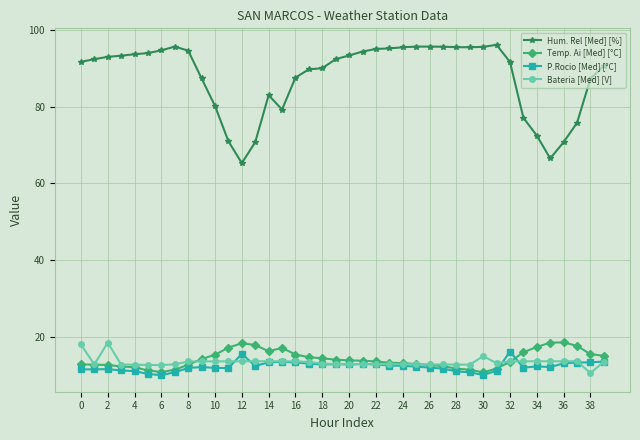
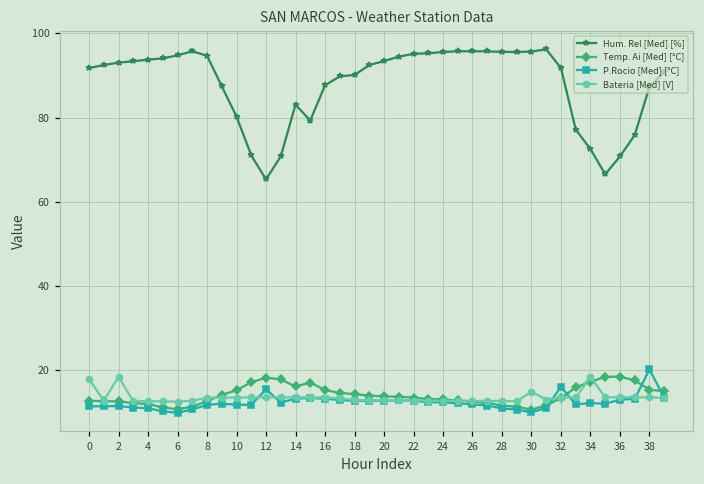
  {
    "P.Rocio [Med] [°C]": {
      "0": 11,
      "2": 12,
      "4": 11,
      "6": 10,
      "8": 12,
      "10": 12,
      "12": 16,
      "26": 12,
      "28": 11,
      "32": 16,
      "34": 12,
-     "38": 13
+     "38": 20
    },
    "Bateria [Med] [V]": {
      "0": 18,
      "2": 18,
      "6": 13,
      "8": 14,
      "10": 14,
      "12": 14,
      "28": 13,
      "30": 15,
-     "34": 14,
-     "38": 10
+     "34": 18,
+     "38": 14
    }
  }
